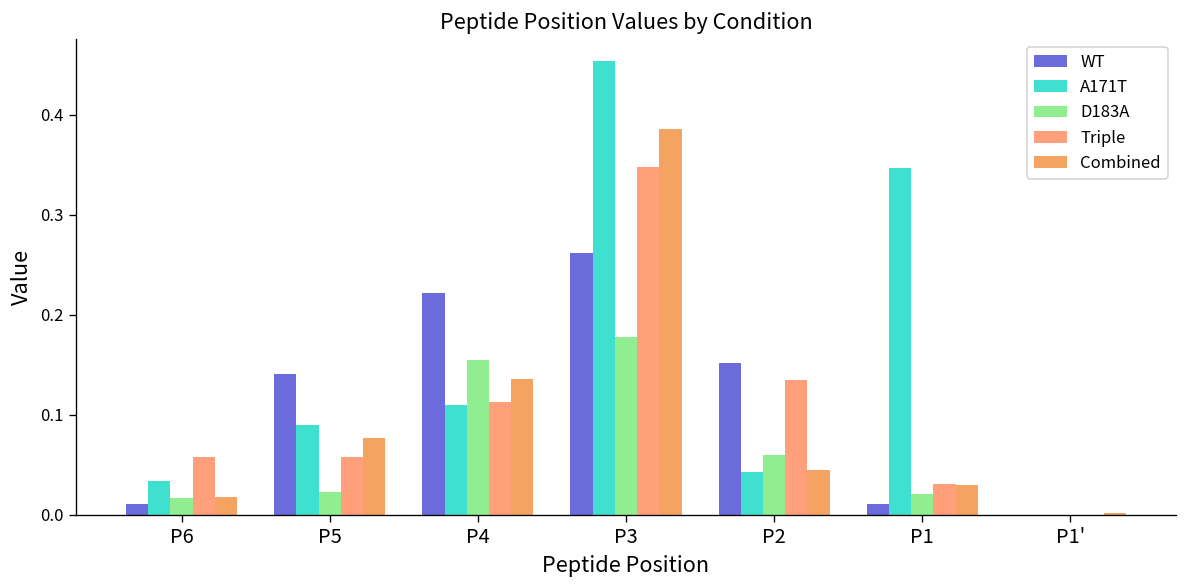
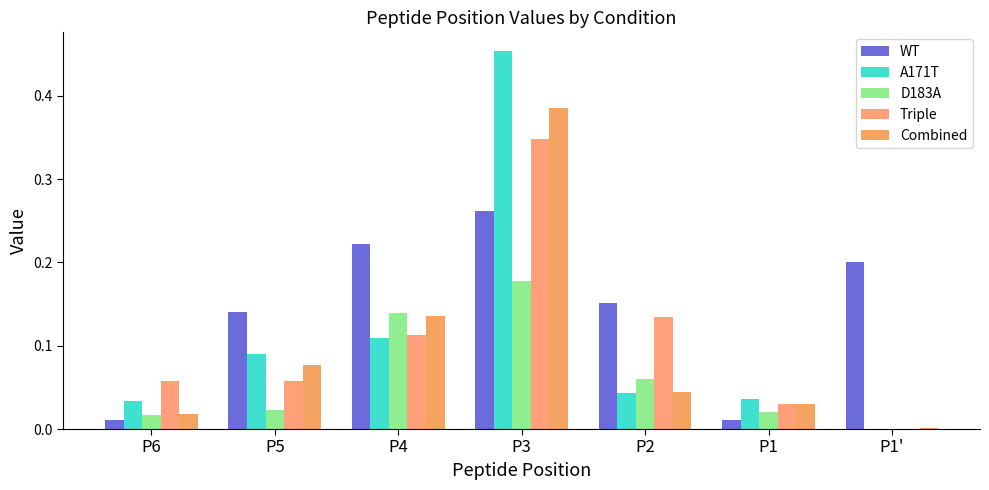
  {
    "WT": {
      "P6": 0.01,
      "P5": 0.14,
      "P4": 0.22,
      "P3": 0.26,
      "P2": 0.15,
      "P1": 0.01,
-     "P1'": 0.0
+     "P1'": 0.2
    },
    "A171T": {
      "P6": 0.03,
      "P5": 0.09,
      "P4": 0.11,
      "P3": 0.45,
      "P2": 0.04,
-     "P1": 0.35,
+     "P1": 0.04,
      "P1'": 0.00
    },
    "D183A": {
      "P6": 0.02,
      "P5": 0.02,
-     "P4": 0.15,
+     "P4": 0.14,
      "P3": 0.18,
      "P2": 0.06,
      "P1": 0.02,
      "P1'": 0.00
    }
  }
